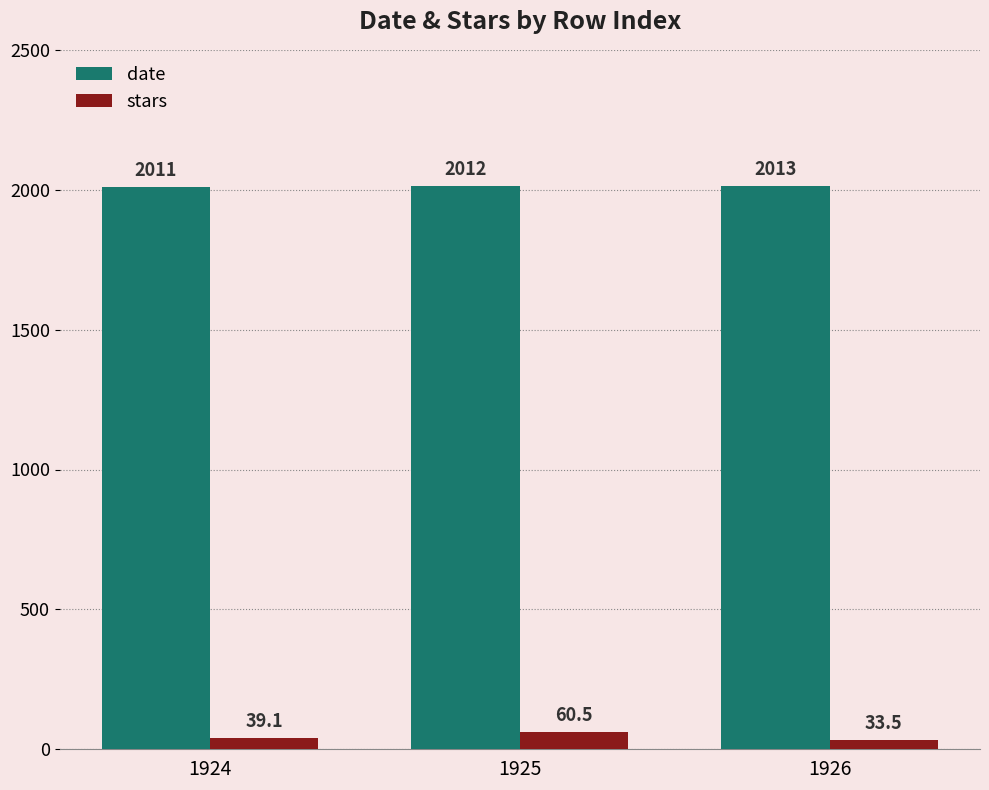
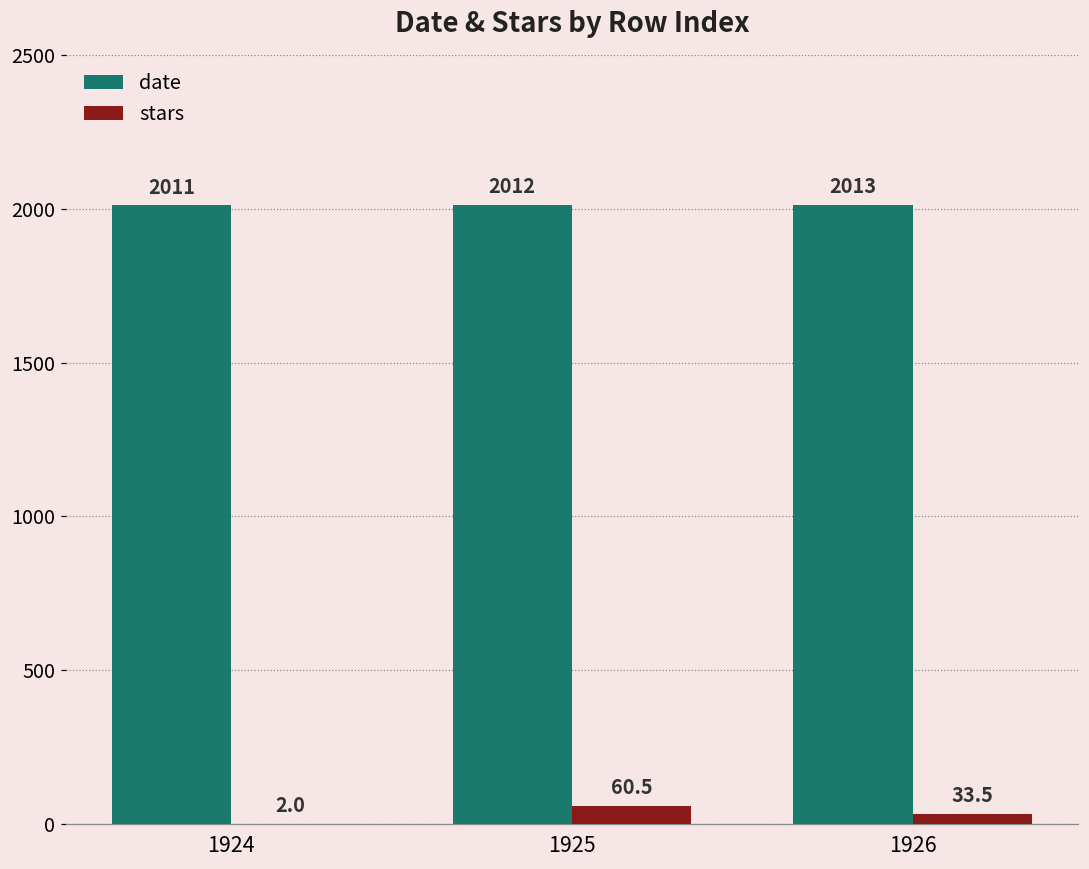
  {
    "date": {
      "1924": 2011,
      "1925": 2012,
      "1926": 2013
    },
    "stars": {
-     "1924": 39.1,
+     "1924": 2.0,
      "1925": 60.5,
      "1926": 33.5
    }
  }
